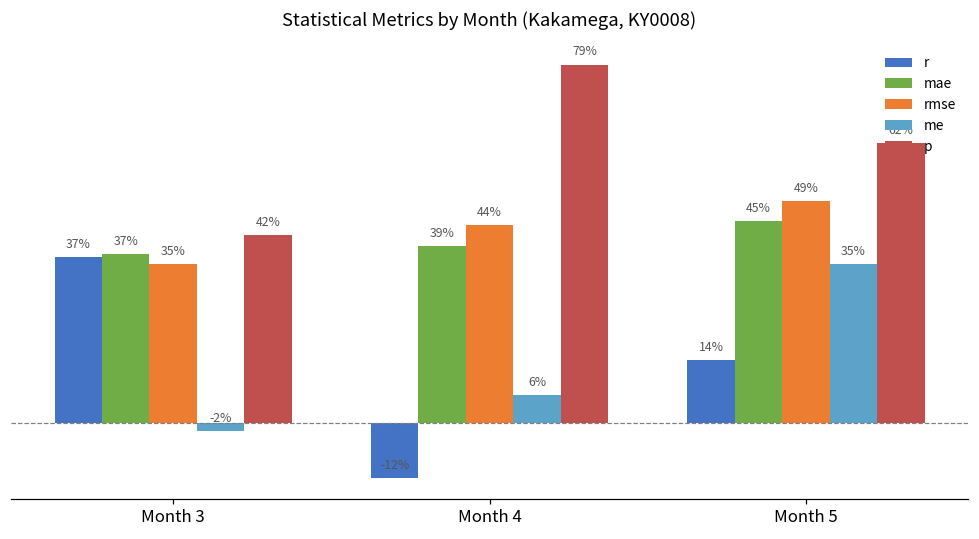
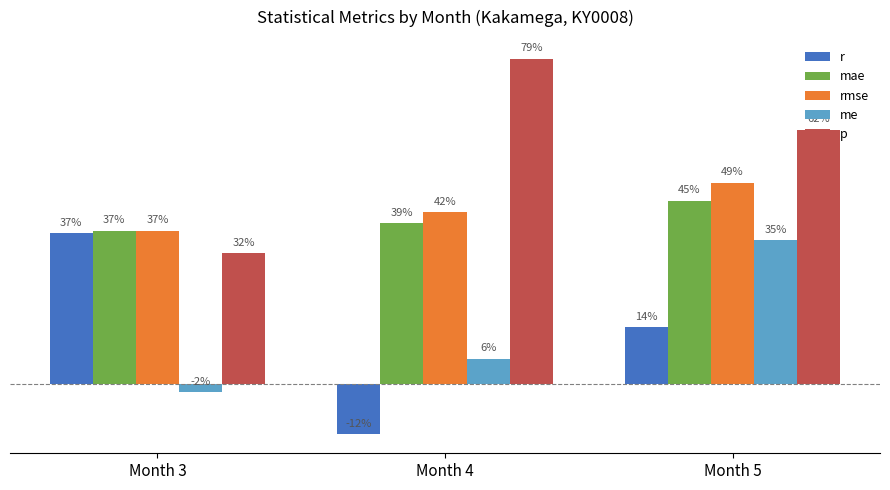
  {
    "mae": {
      "Month 3": "37%",
      "Month 4": "39%",
      "Month 5": "45%"
    },
    "rmse": {
-     "Month 3": "35%",
-     "Month 4": "44%",
+     "Month 3": "37%",
+     "Month 4": "42%",
      "Month 5": "49%"
    },
    "p": {
-     "Month 3": "42%",
+     "Month 3": "32%",
      "Month 4": "79%",
      "Month 5": "62%"
    }
  }
